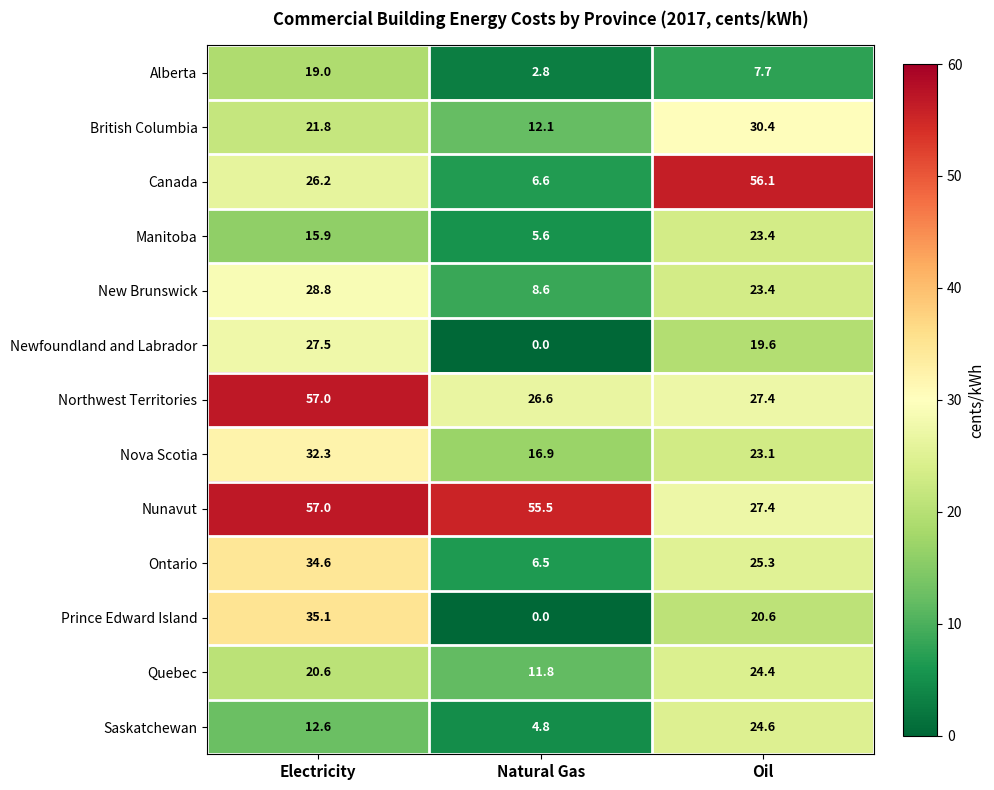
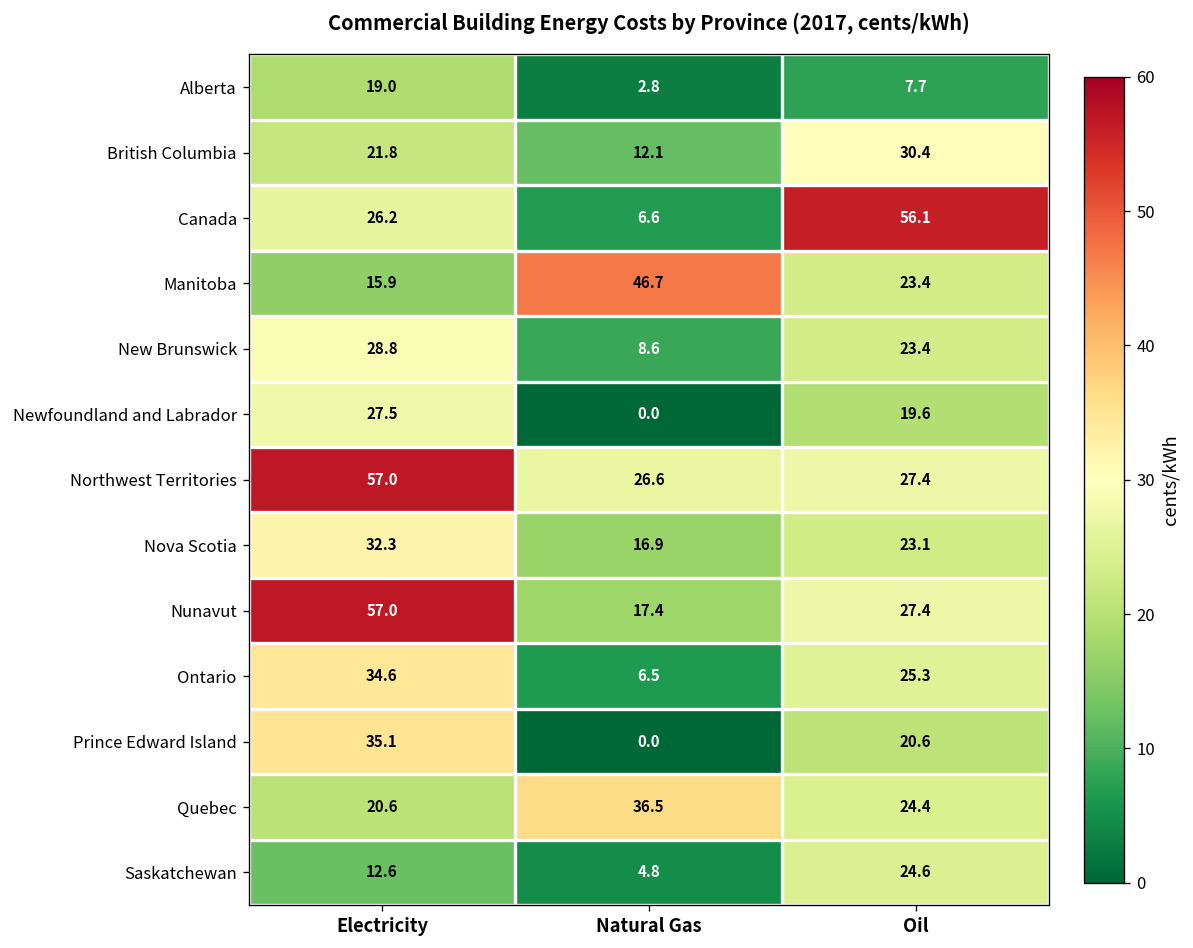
  {
    "Alberta": {
      "Electricity": 19.0,
      "Natural Gas": 2.8,
      "Oil": 7.7
    },
    "British Columbia": {
      "Electricity": 21.8,
      "Natural Gas": 12.1,
      "Oil": 30.4
    },
    "Canada": {
      "Electricity": 26.2,
      "Natural Gas": 6.6,
      "Oil": 56.1
    },
    "Manitoba": {
      "Electricity": 15.9,
-     "Natural Gas": 5.6,
+     "Natural Gas": 46.7,
      "Oil": 23.4
    },
    "New Brunswick": {
      "Electricity": 28.8,
      "Natural Gas": 8.6,
      "Oil": 23.4
    },
    "Newfoundland and Labrador": {
      "Electricity": 27.5,
      "Natural Gas": 0.0,
      "Oil": 19.6
    },
    "Northwest Territories": {
      "Electricity": 57.0,
      "Natural Gas": 26.6,
      "Oil": 27.4
    },
    "Nova Scotia": {
      "Electricity": 32.3,
      "Natural Gas": 16.9,
      "Oil": 23.1
    },
    "Nunavut": {
      "Electricity": 57.0,
-     "Natural Gas": 55.5,
+     "Natural Gas": 17.4,
      "Oil": 27.4
    },
    "Ontario": {
      "Electricity": 34.6,
      "Natural Gas": 6.5,
      "Oil": 25.3
    },
    "Prince Edward Island": {
      "Electricity": 35.1,
      "Natural Gas": 0.0,
      "Oil": 20.6
    },
    "Quebec": {
      "Electricity": 20.6,
-     "Natural Gas": 11.8,
+     "Natural Gas": 36.5,
      "Oil": 24.4
    },
    "Saskatchewan": {
      "Electricity": 12.6,
      "Natural Gas": 4.8,
      "Oil": 24.6
    }
  }
